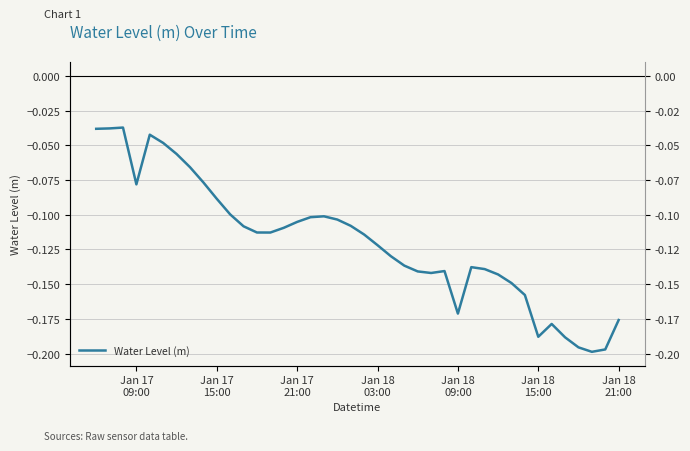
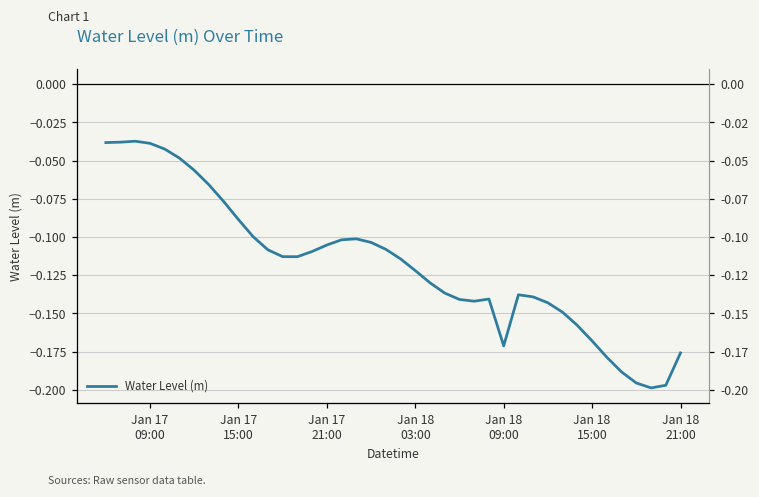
  {
-   "Jan 17 09:00": -0.078,
+   "Jan 17 09:00": -0.039,
    "Jan 17 15:00": -0.089,
    "Jan 17 21:00": -0.105,
    "Jan 18 03:00": -0.122,
    "Jan 18 09:00": -0.171,
-   "Jan 18 15:00": -0.188,
+   "Jan 18 15:00": -0.168,
    "Jan 18 21:00": -0.176
  }
